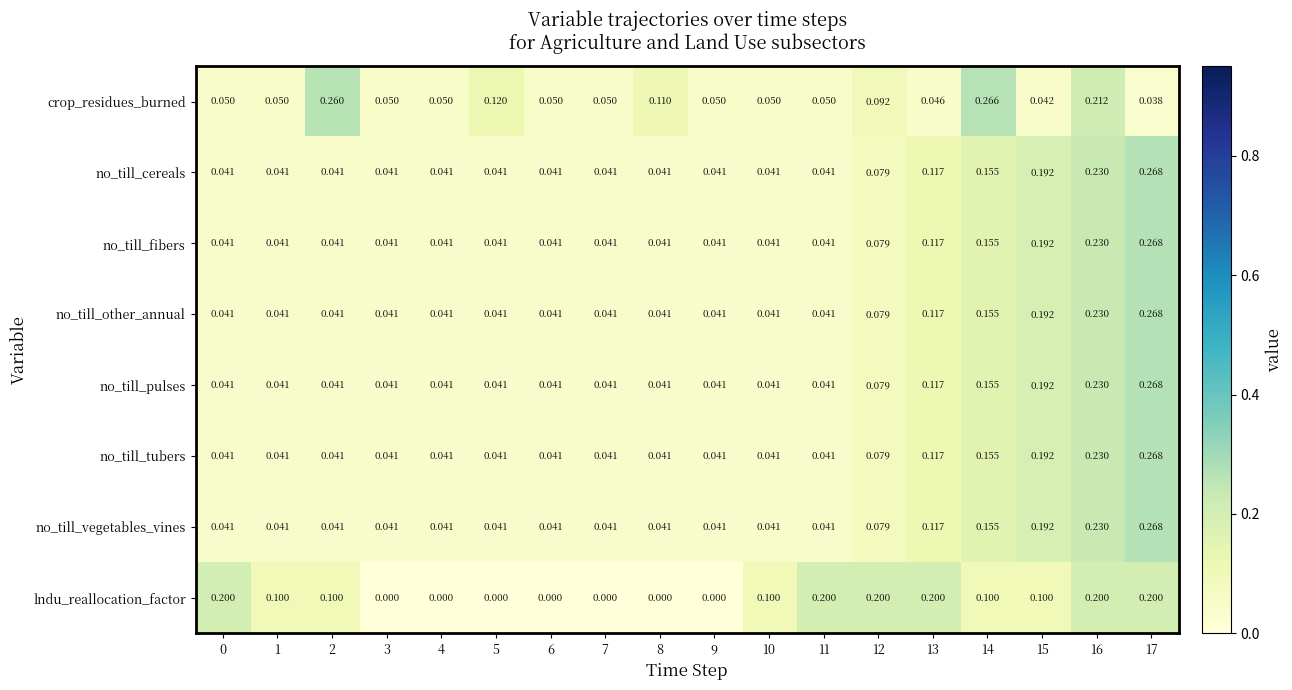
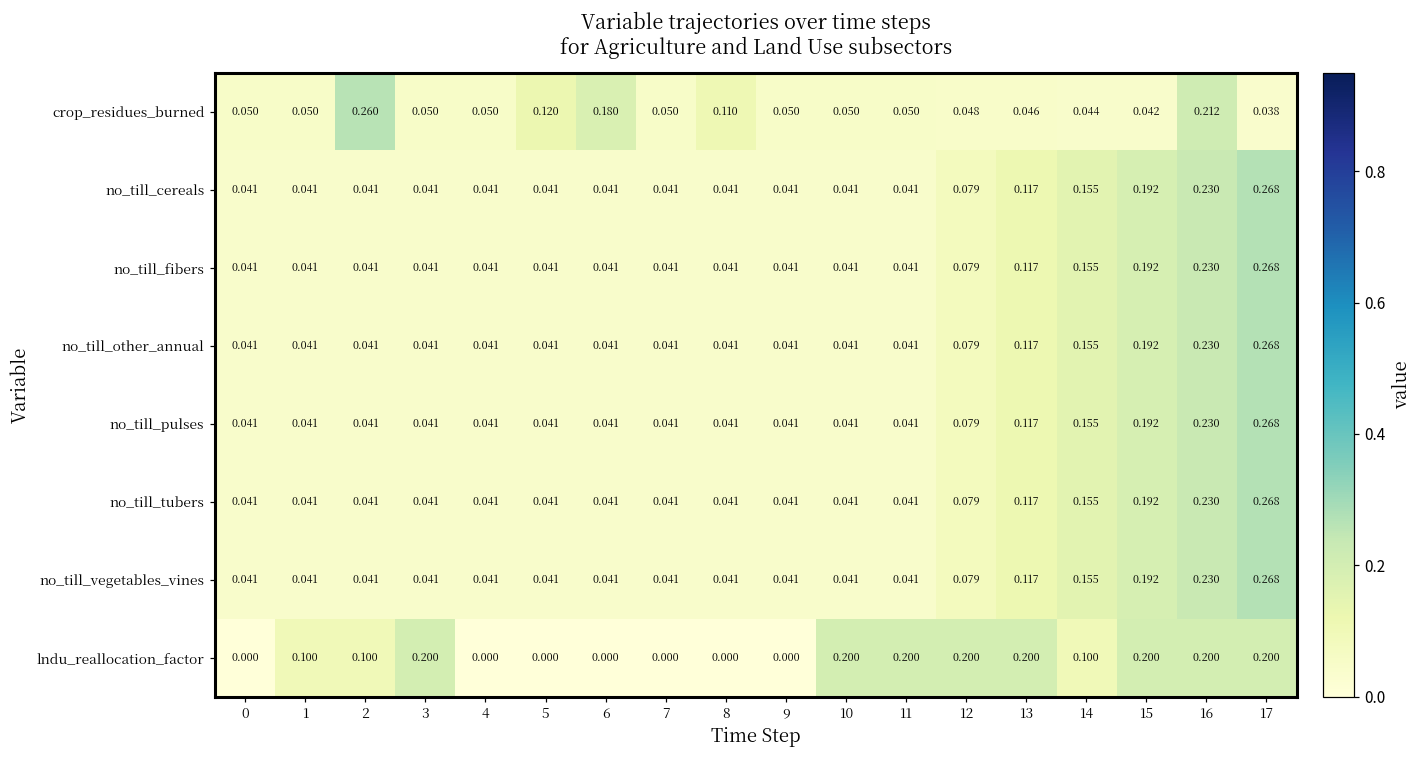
  {
    "crop_residues_burned": {
      "0": 0.050,
      "1": 0.050,
      "2": 0.260,
      "3": 0.050,
      "4": 0.050,
      "5": 0.120,
-     "6": 0.050,
+     "6": 0.180,
      "7": 0.050,
      "8": 0.110,
      "9": 0.050,
      "10": 0.050,
      "11": 0.050,
-     "12": 0.092,
+     "12": 0.048,
      "13": 0.046,
-     "14": 0.266,
+     "14": 0.044,
      "15": 0.042,
      "16": 0.212,
      "17": 0.038
    },
    "no_till_cereals": {
      "0": 0.041,
      "1": 0.041,
      "2": 0.041,
      "3": 0.041,
      "4": 0.041,
      "5": 0.041,
      "6": 0.041,
      "7": 0.041,
      "8": 0.041,
      "9": 0.041,
      "10": 0.041,
      "11": 0.041,
      "12": 0.079,
      "13": 0.117,
      "14": 0.155,
      "15": 0.192,
      "16": 0.230,
      "17": 0.268
    },
    "no_till_fibers": {
      "0": 0.041,
      "1": 0.041,
      "2": 0.041,
      "3": 0.041,
      "4": 0.041,
      "5": 0.041,
      "6": 0.041,
      "7": 0.041,
      "8": 0.041,
      "9": 0.041,
      "10": 0.041,
      "11": 0.041,
      "12": 0.079,
      "13": 0.117,
      "14": 0.155,
      "15": 0.192,
      "16": 0.230,
      "17": 0.268
    },
    "no_till_other_annual": {
      "0": 0.041,
      "1": 0.041,
      "2": 0.041,
      "3": 0.041,
      "4": 0.041,
      "5": 0.041,
      "6": 0.041,
      "7": 0.041,
      "8": 0.041,
      "9": 0.041,
      "10": 0.041,
      "11": 0.041,
      "12": 0.079,
      "13": 0.117,
      "14": 0.155,
      "15": 0.192,
      "16": 0.230,
      "17": 0.268
    },
    "no_till_pulses": {
      "0": 0.041,
      "1": 0.041,
      "2": 0.041,
      "3": 0.041,
      "4": 0.041,
      "5": 0.041,
      "6": 0.041,
      "7": 0.041,
      "8": 0.041,
      "9": 0.041,
      "10": 0.041,
      "11": 0.041,
      "12": 0.079,
      "13": 0.117,
      "14": 0.155,
      "15": 0.192,
      "16": 0.230,
      "17": 0.268
    },
    "no_till_tubers": {
      "0": 0.041,
      "1": 0.041,
      "2": 0.041,
      "3": 0.041,
      "4": 0.041,
      "5": 0.041,
      "6": 0.041,
      "7": 0.041,
      "8": 0.041,
      "9": 0.041,
      "10": 0.041,
      "11": 0.041,
      "12": 0.079,
      "13": 0.117,
      "14": 0.155,
      "15": 0.192,
      "16": 0.230,
      "17": 0.268
    },
    "no_till_vegetables_vines": {
      "0": 0.041,
      "1": 0.041,
      "2": 0.041,
      "3": 0.041,
      "4": 0.041,
      "5": 0.041,
      "6": 0.041,
      "7": 0.041,
      "8": 0.041,
      "9": 0.041,
      "10": 0.041,
      "11": 0.041,
      "12": 0.079,
      "13": 0.117,
      "14": 0.155,
      "15": 0.192,
      "16": 0.230,
      "17": 0.268
    },
    "lndu_reallocation_factor": {
-     "0": 0.200,
+     "0": 0.000,
      "1": 0.100,
      "2": 0.100,
-     "3": 0.000,
+     "3": 0.200,
      "4": 0.000,
      "5": 0.000,
      "6": 0.000,
      "7": 0.000,
      "8": 0.000,
      "9": 0.000,
-     "10": 0.100,
+     "10": 0.200,
      "11": 0.200,
      "12": 0.200,
      "13": 0.200,
      "14": 0.100,
-     "15": 0.100,
+     "15": 0.200,
      "16": 0.200,
      "17": 0.200
    }
  }
